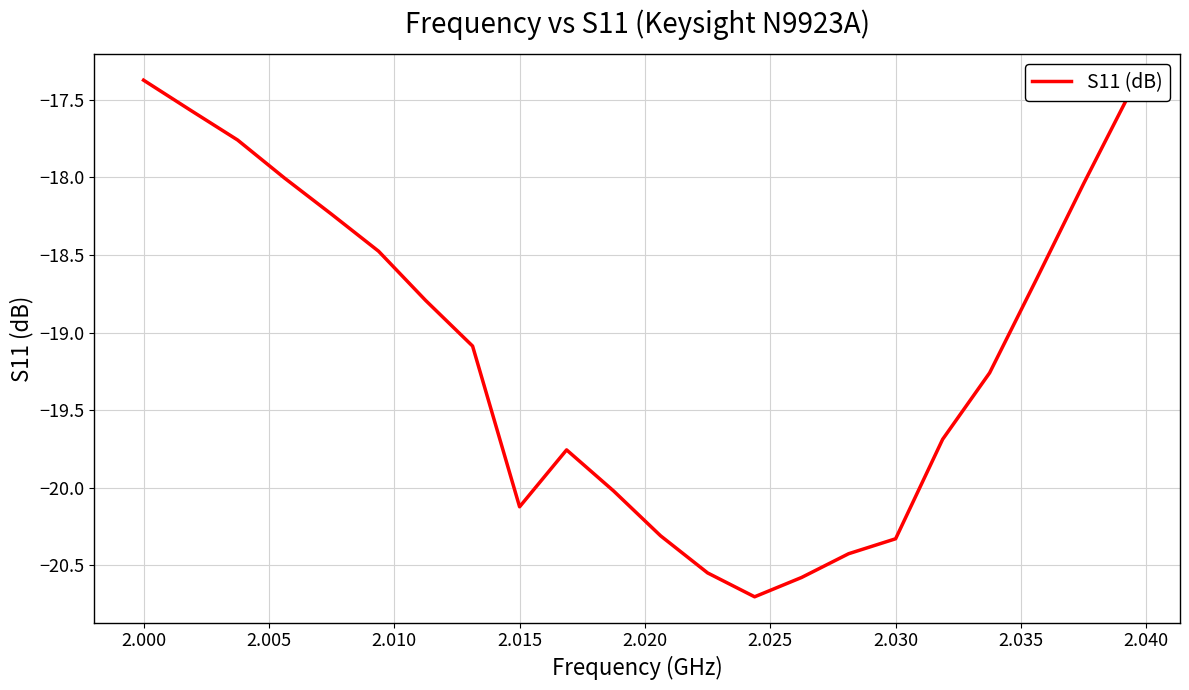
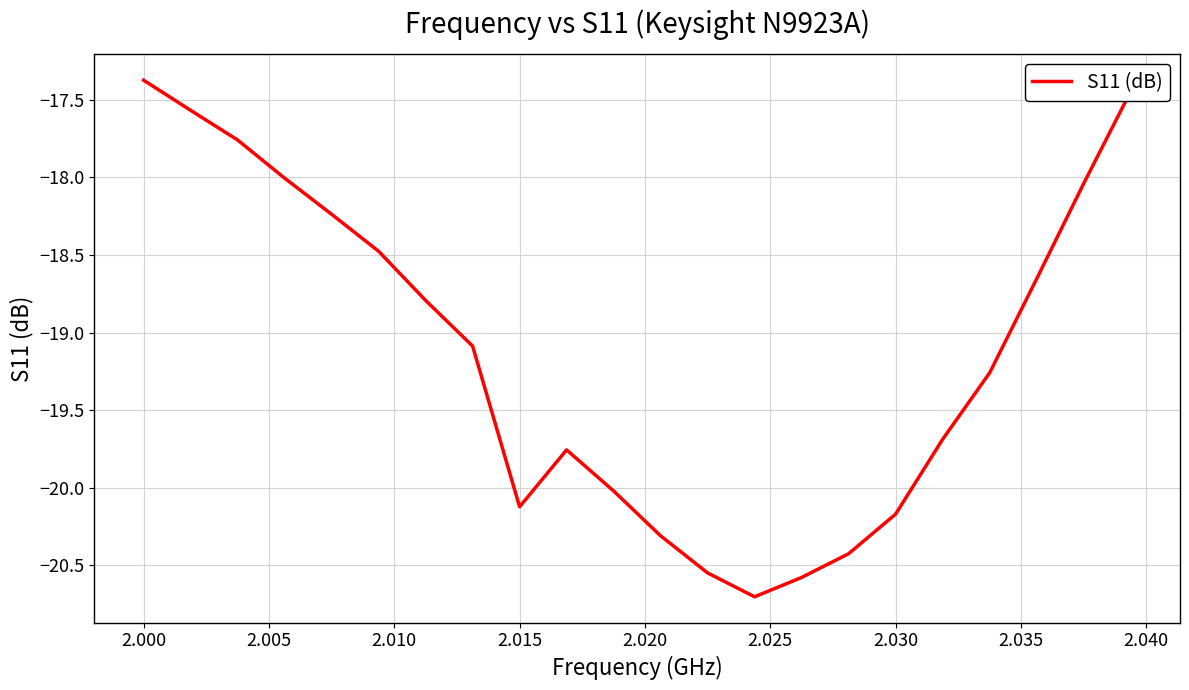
  {
    "2.000": -17.37,
    "2.015": -20.12,
-   "2.030": -20.33
+   "2.030": -20.17
  }
